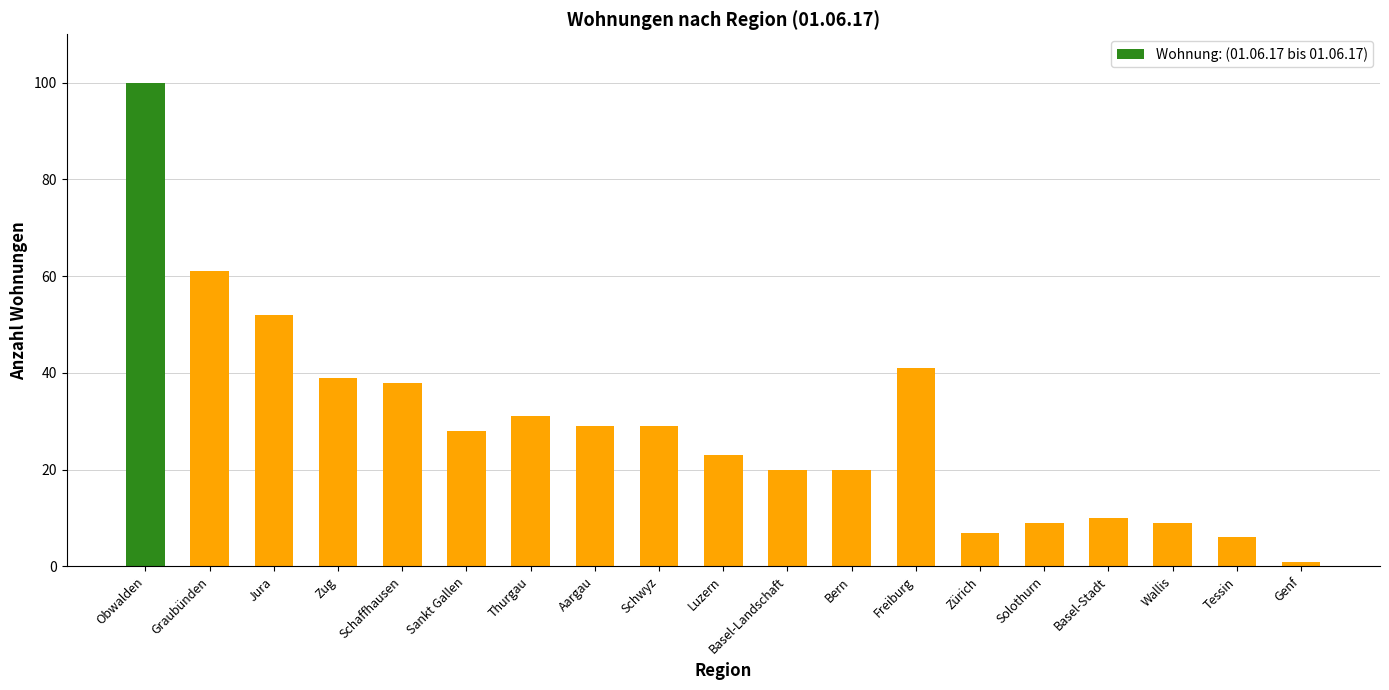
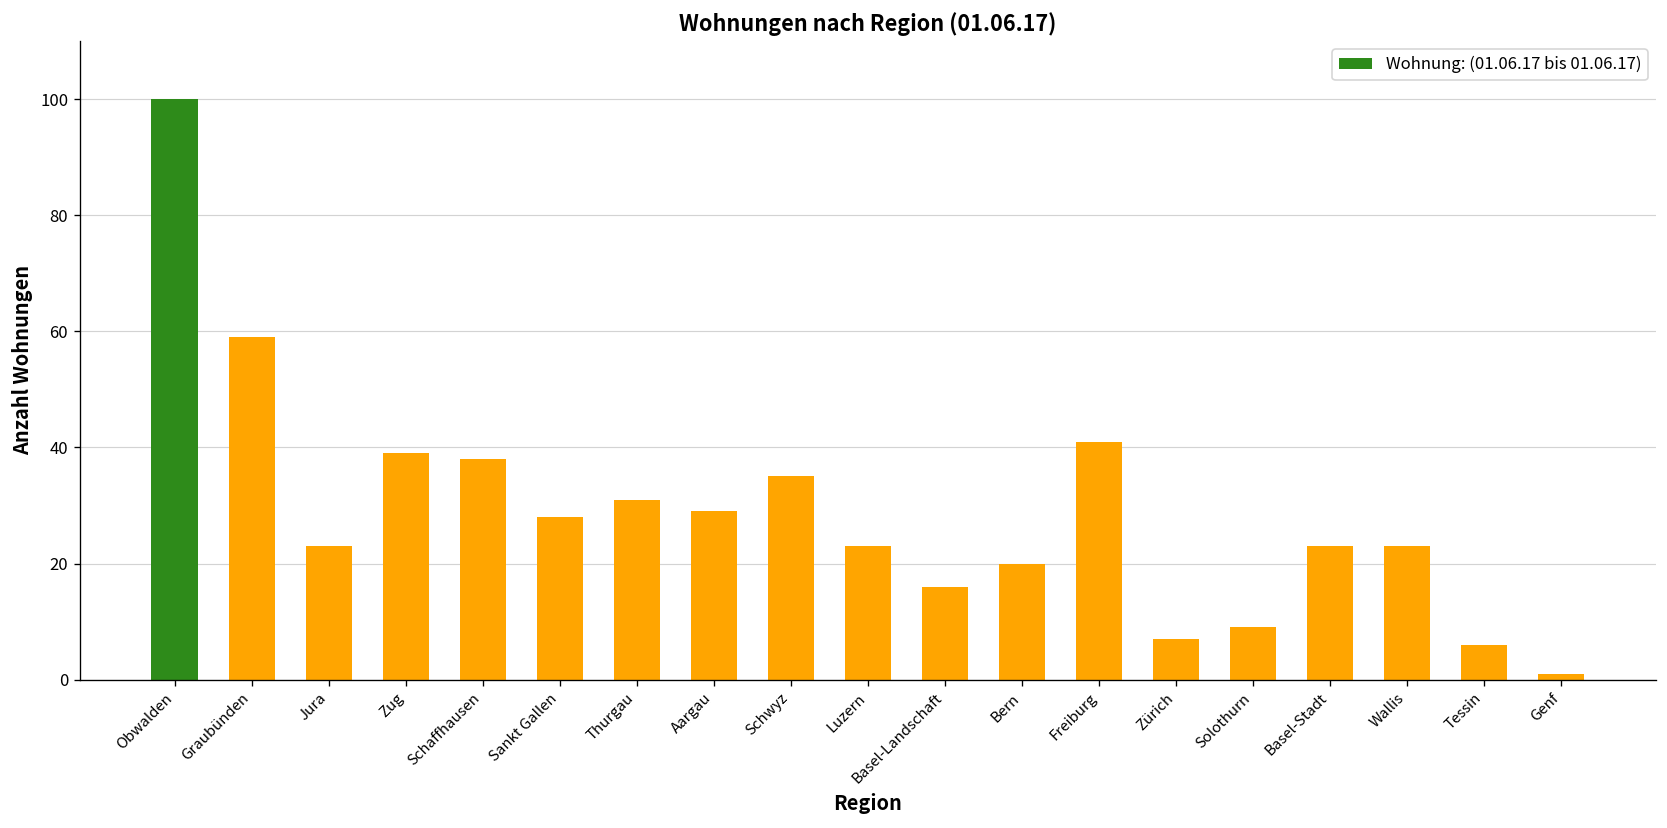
  {
    "Obwalden": 100,
-   "Graubünden": 61,
-   "Jura": 52,
+   "Graubünden": 59,
+   "Jura": 23,
    "Zug": 39,
    "Schaffhausen": 38,
    "Sankt Gallen": 28,
    "Thurgau": 31,
    "Aargau": 29,
-   "Schwyz": 29,
+   "Schwyz": 35,
    "Luzern": 23,
-   "Basel-Landschaft": 20,
+   "Basel-Landschaft": 16,
    "Bern": 20,
    "Freiburg": 41,
    "Zürich": 7,
    "Solothurn": 9,
-   "Basel-Stadt": 10,
-   "Wallis": 9,
+   "Basel-Stadt": 23,
+   "Wallis": 23,
    "Tessin": 6,
    "Genf": 1
  }
